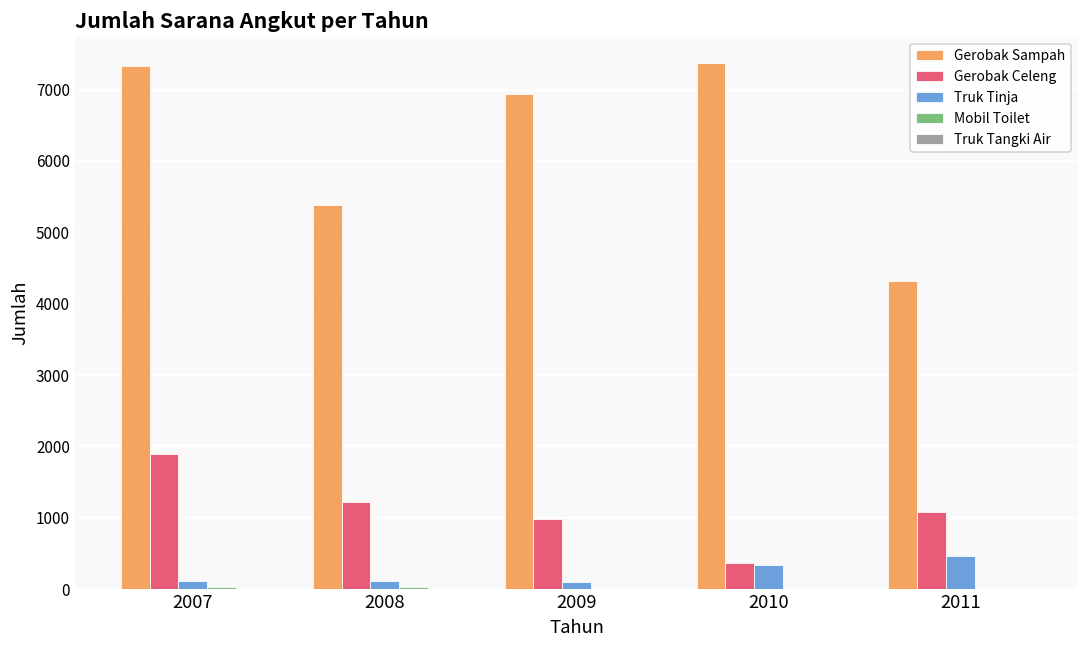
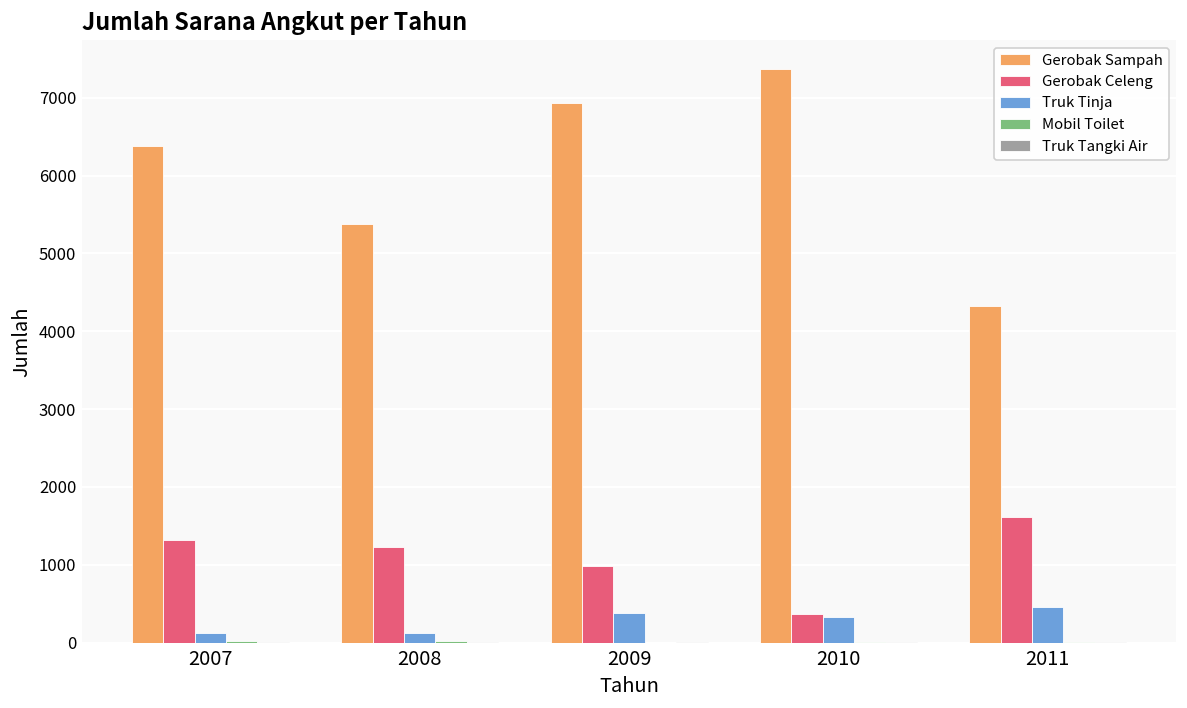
  {
    "Gerobak Sampah": {
-     "2007": 7300,
+     "2007": 6400,
      "2008": 5400,
      "2009": 6900,
      "2010": 7400,
      "2011": 4300
    },
    "Gerobak Celeng": {
-     "2007": 1900,
+     "2007": 1300,
      "2008": 1200,
      "2009": 1000,
      "2010": 400,
-     "2011": 1100
+     "2011": 1600
    },
    "Truk Tinja": {
      "2007": 100,
      "2008": 100,
-     "2009": 100,
+     "2009": 400,
      "2010": 300,
      "2011": 500
    }
  }
